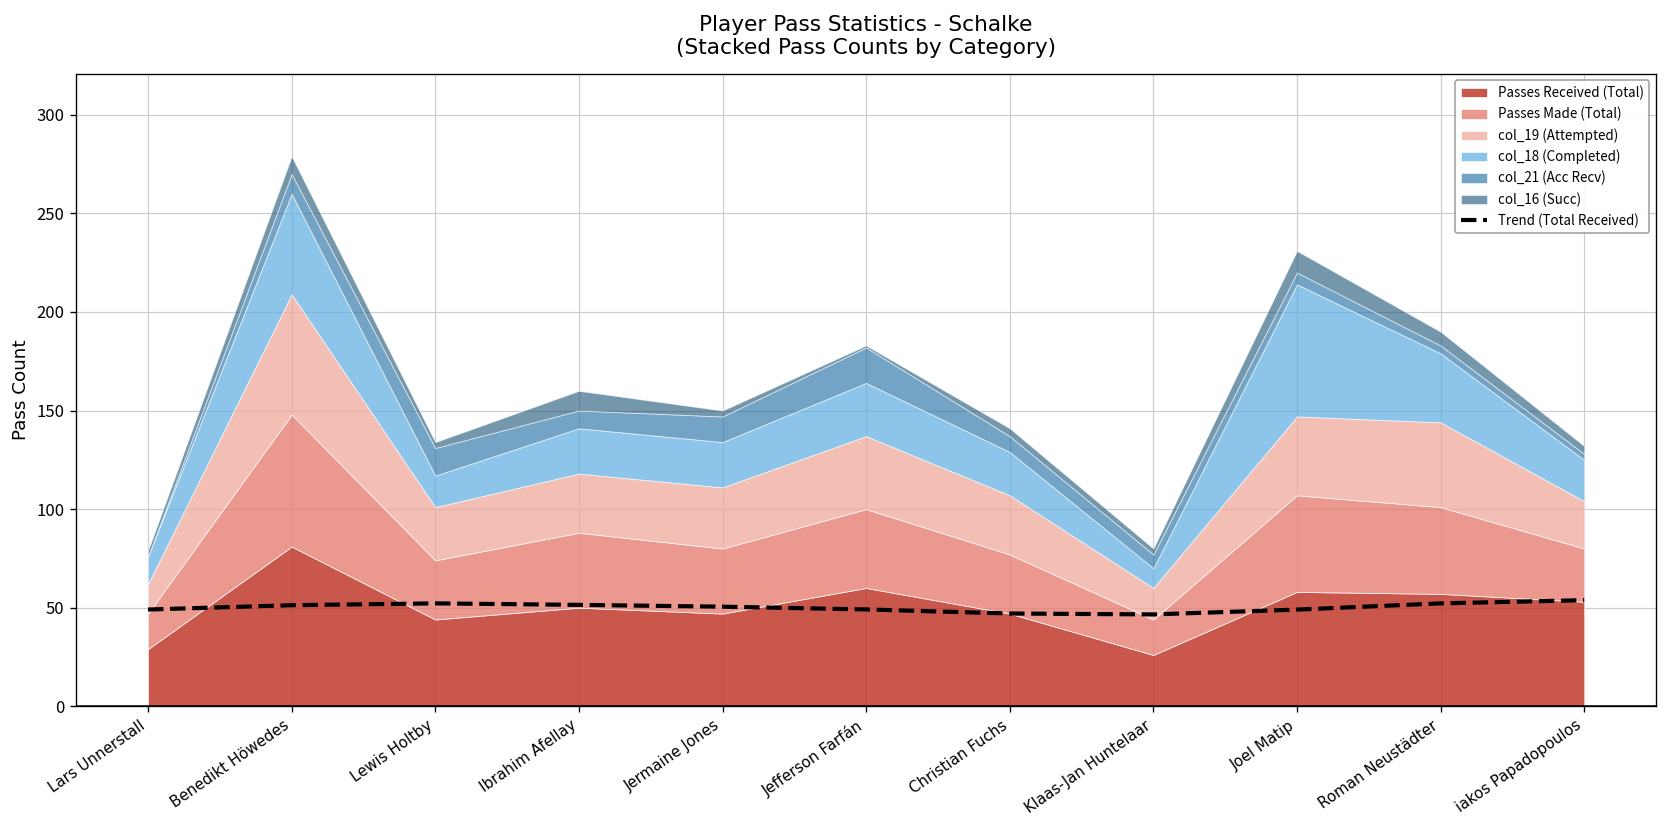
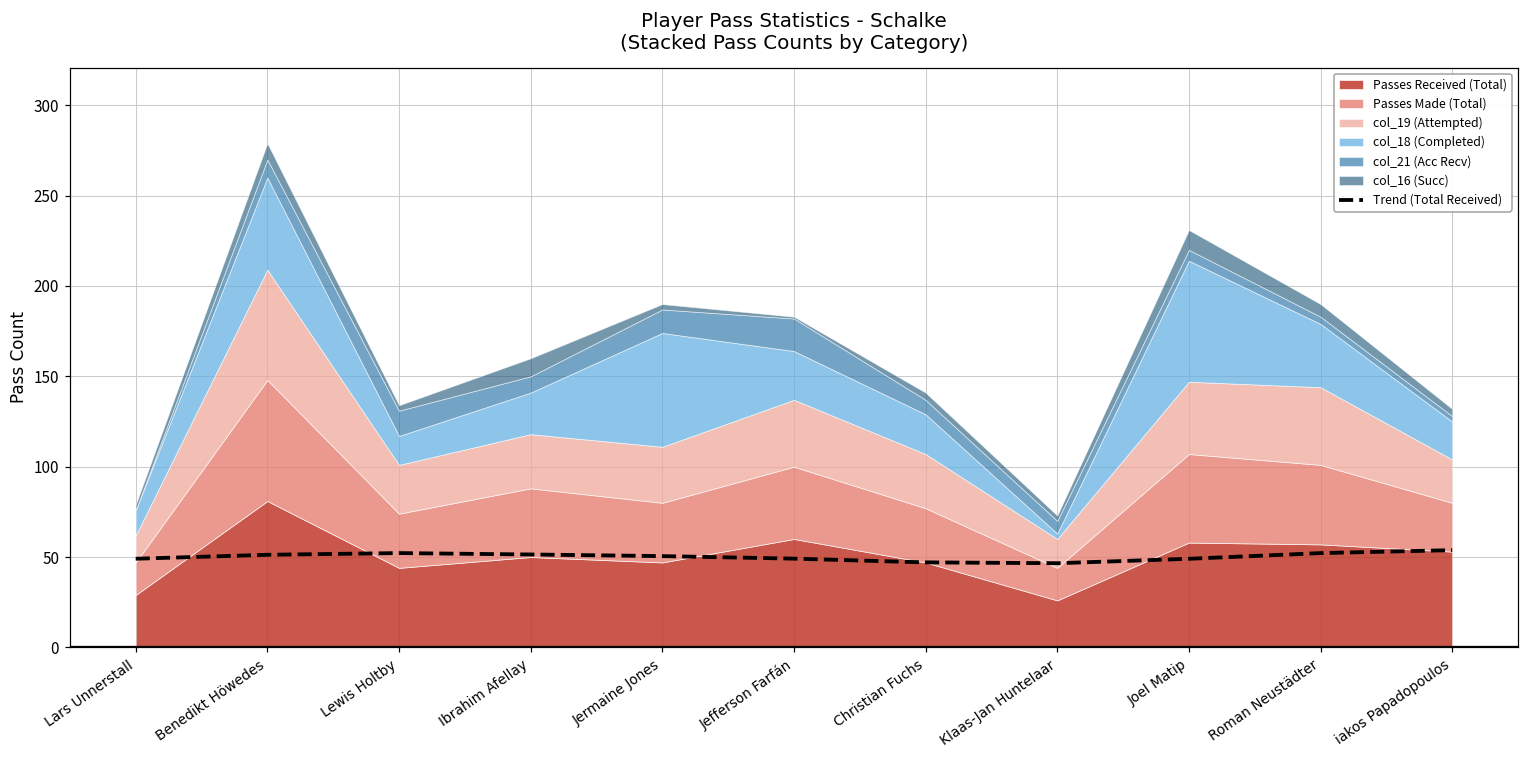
  {
    "Trend (Total Received)": {
      "Lars Unnerstall": 49,
      "Benedikt Höwedes": 51,
      "Lewis Holtby": 52,
      "Jermaine Jones": 50,
      "Jefferson Farfán": 49,
      "Klaas-Jan Huntelaar": 47,
      "Joel Matip": 49,
      "Roman Neustädter": 52
    },
    "Passes Received (Total)": {
      "Lars Unnerstall": 29,
      "Benedikt Höwedes": 81,
      "Lewis Holtby": 44,
      "Jermaine Jones": 47,
      "Jefferson Farfán": 60,
      "Klaas-Jan Huntelaar": 26,
      "Joel Matip": 58,
      "Roman Neustädter": 57
    },
    "col_18 (Completed)": {
      "Benedikt Höwedes": 51,
      "Lewis Holtby": 16,
      "Ibrahim Afellay": 23,
-     "Jermaine Jones": 23,
+     "Jermaine Jones": 63,
      "Jefferson Farfán": 27,
      "Christian Fuchs": 22,
-     "Klaas-Jan Huntelaar": 10,
+     "Klaas-Jan Huntelaar": 3,
      "Joel Matip": 67,
      "Roman Neustädter": 35,
      "iakos Papadopoulos": 21
    }
  }
